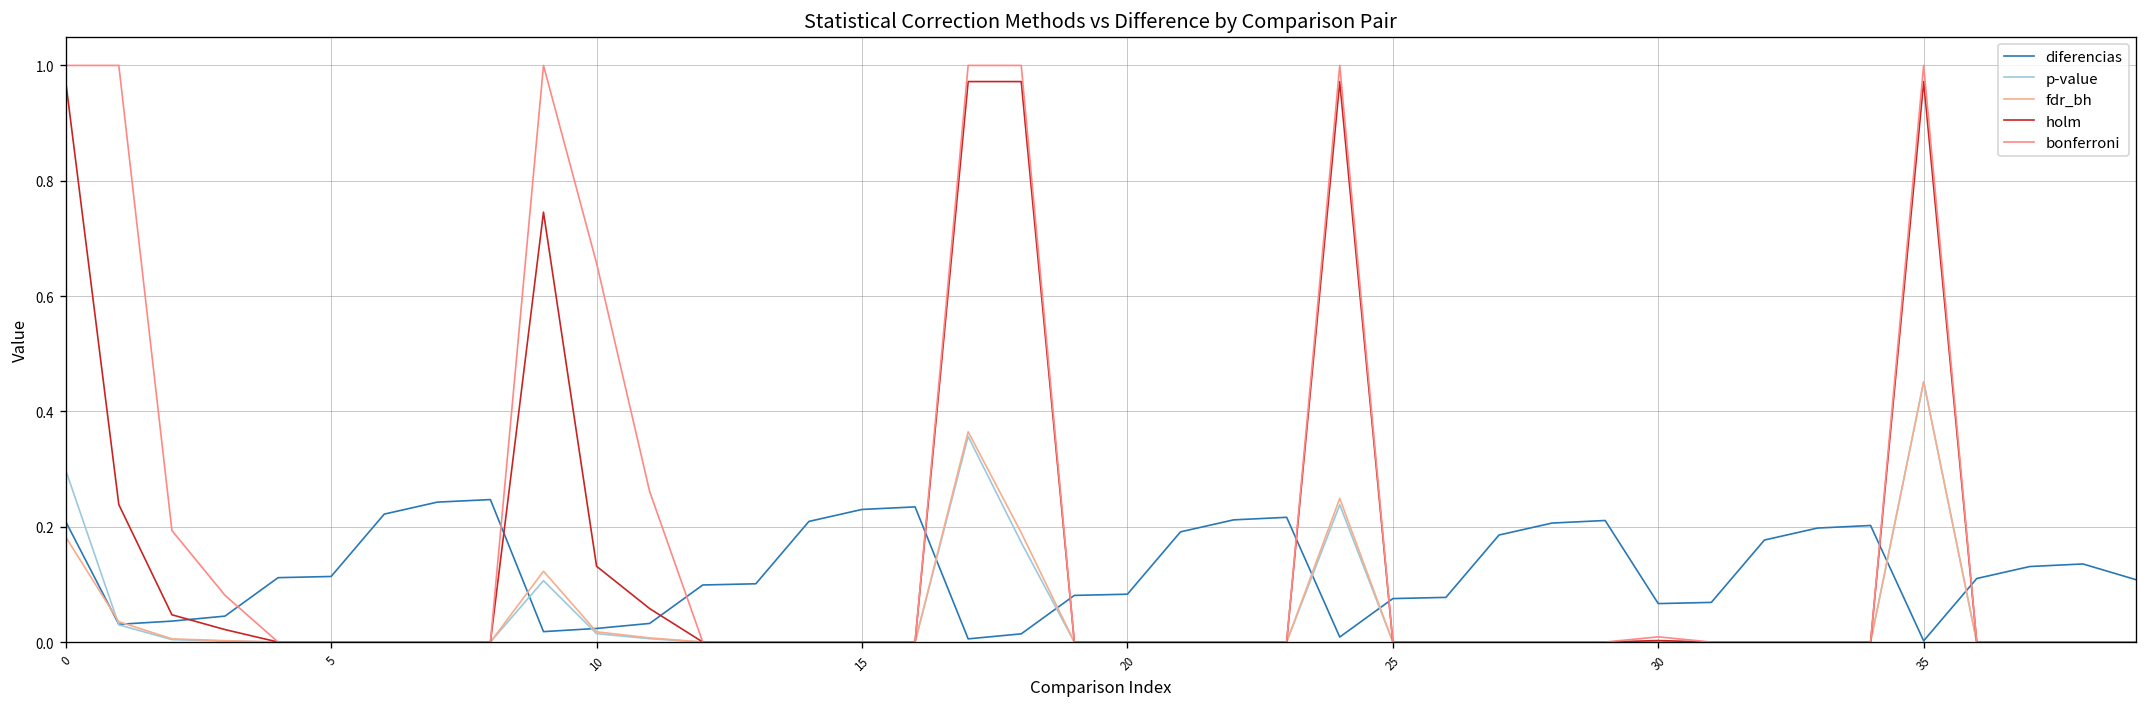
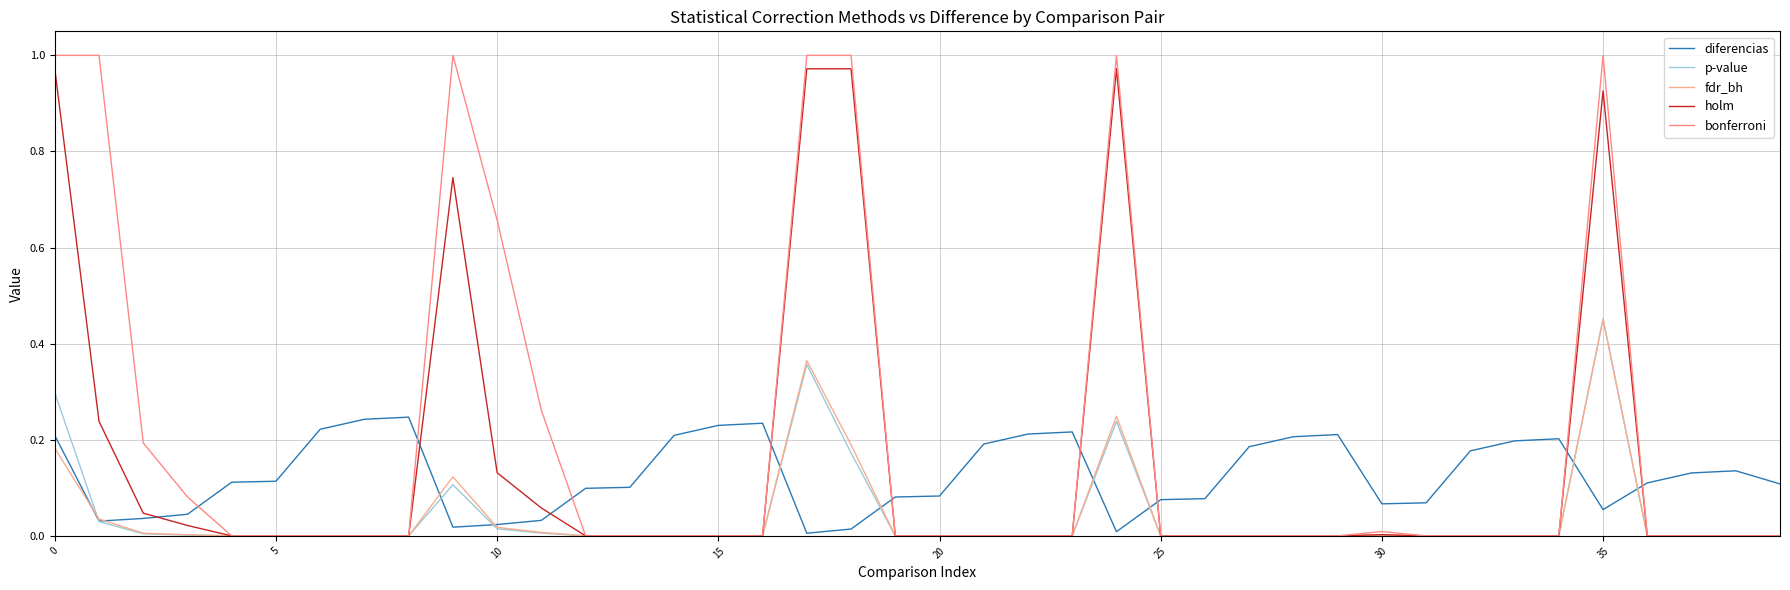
  {
    "diferencias": {
      "0": 0.21,
      "5": 0.11,
      "10": 0.02,
      "15": 0.23,
      "20": 0.08,
      "25": 0.08,
      "30": 0.07,
-     "35": 0.00
+     "35": 0.05
    },
    "p-value": {
      "0": 0.30
    },
    "holm": {
      "0": 0.97,
      "10": 0.13,
-     "35": 0.97
+     "35": 0.93
    }
  }
